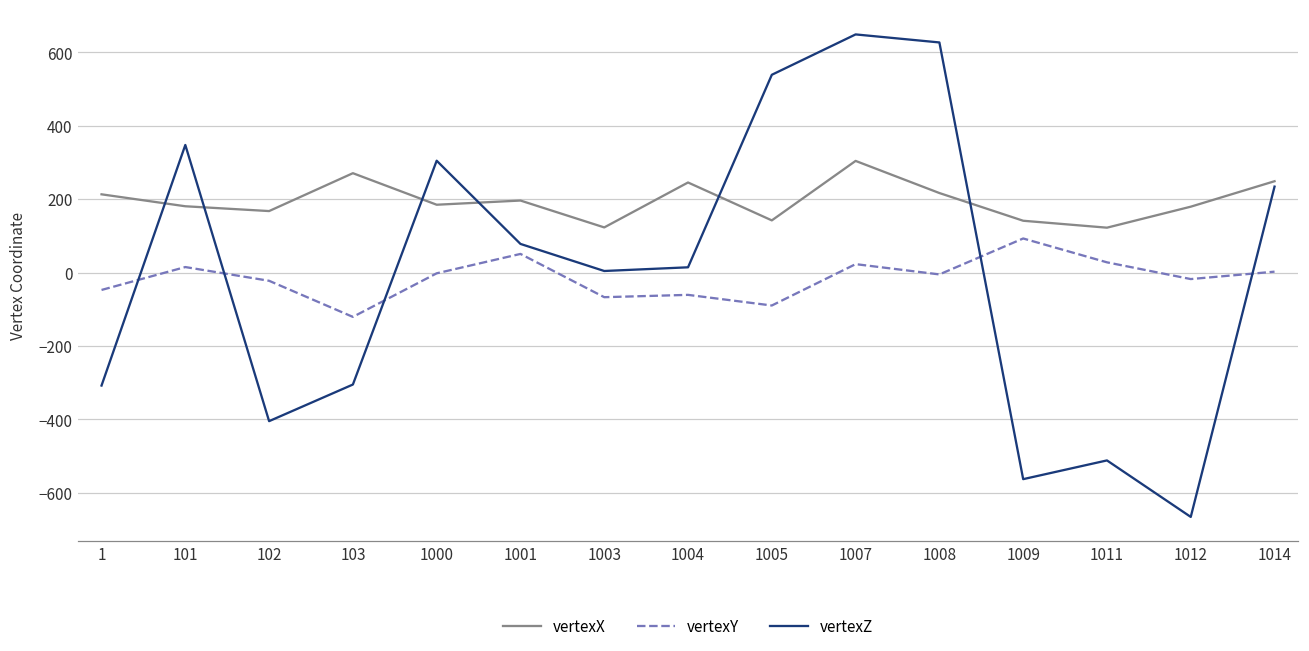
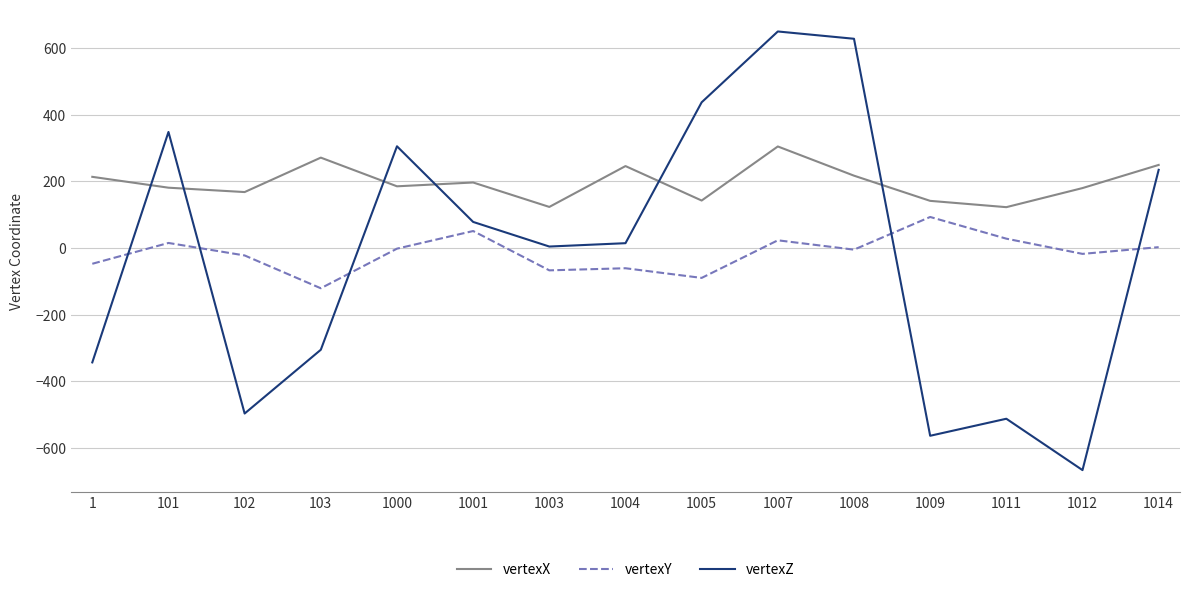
  {
    "vertexZ": {
-     "1": -310,
+     "1": -340,
      "101": 350,
-     "102": -410,
+     "102": -500,
      "103": -310,
      "1000": 300,
      "1001": 80,
      "1003": 0,
      "1004": 10,
-     "1005": 540,
+     "1005": 440,
      "1007": 650,
      "1008": 630,
      "1009": -560,
      "1011": -510,
      "1012": -670,
      "1014": 230
    }
  }
